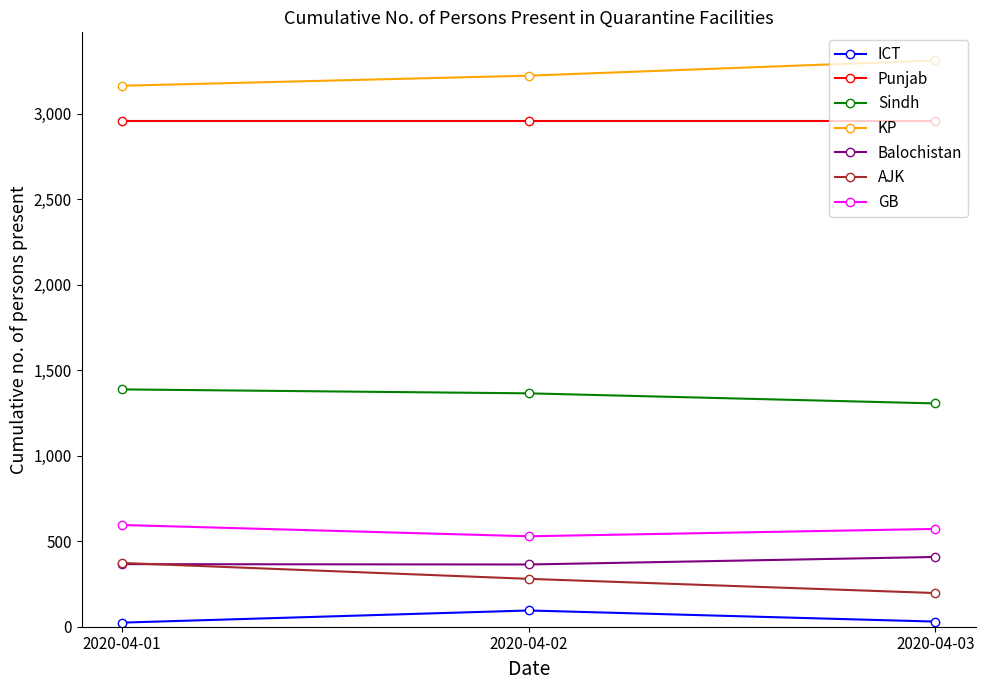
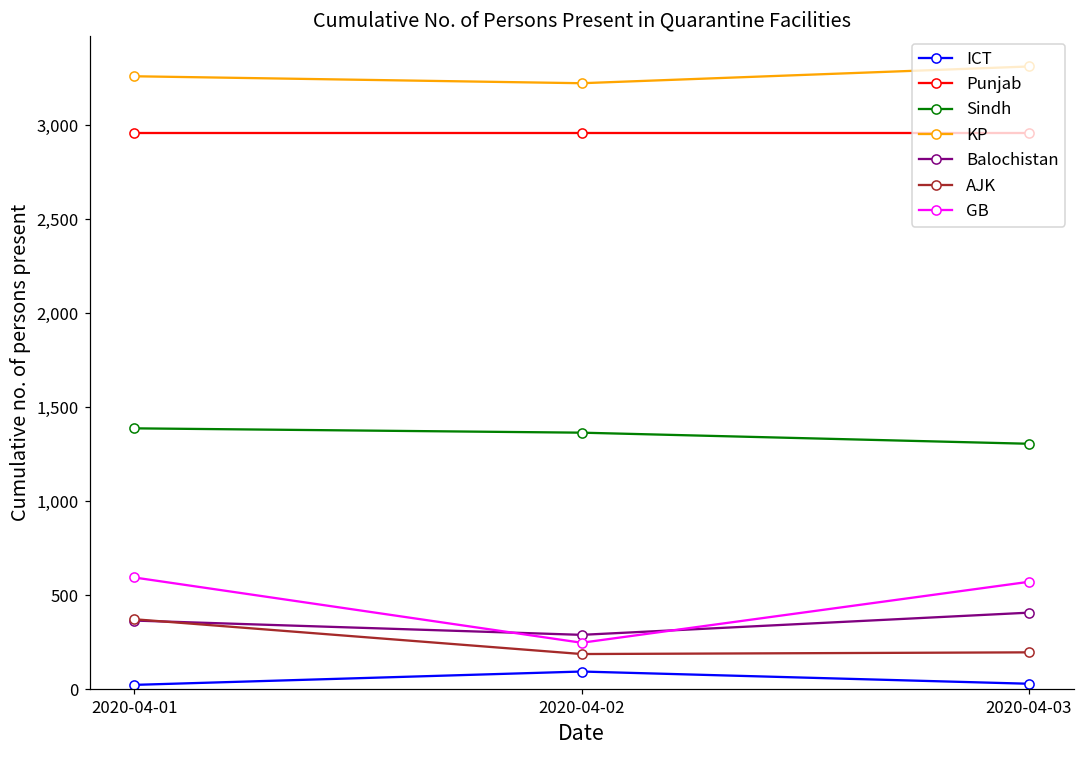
  {
    "ICT": {
      "2020-04-01": "20",
      "2020-04-02": "100",
      "2020-04-03": "30"
    },
    "Punjab": {
      "2020-04-01": "2,960",
      "2020-04-02": "2,960"
    },
    "Sindh": {
      "2020-04-01": "1,390",
      "2020-04-02": "1,370",
      "2020-04-03": "1,310"
    },
    "KP": {
-     "2020-04-01": "3,160",
+     "2020-04-01": "3,260",
      "2020-04-02": "3,220"
    },
    "Balochistan": {
-     "2020-04-02": "360",
+     "2020-04-02": "290",
      "2020-04-03": "410"
    },
    "AJK": {
-     "2020-04-02": "280",
+     "2020-04-02": "190",
      "2020-04-03": "200"
    },
    "GB": {
      "2020-04-01": "600",
-     "2020-04-02": "530",
+     "2020-04-02": "250",
      "2020-04-03": "570"
    }
  }
